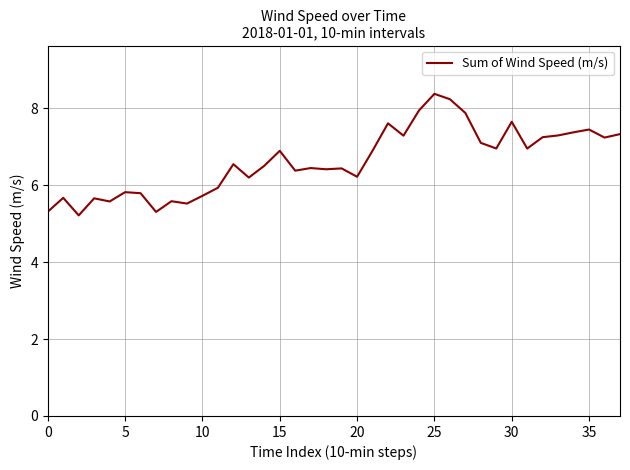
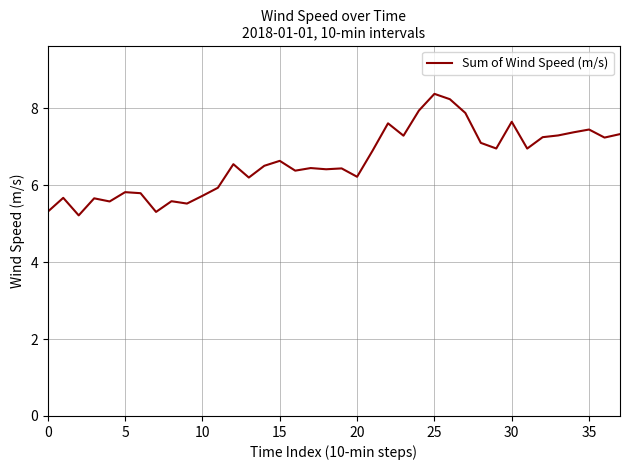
  {
    "0": 5.3,
    "5": 5.8,
    "10": 5.7,
-   "15": 6.9,
+   "15": 6.6,
    "20": 6.2,
    "25": 8.4,
    "30": 7.6,
    "35": 7.4
  }
